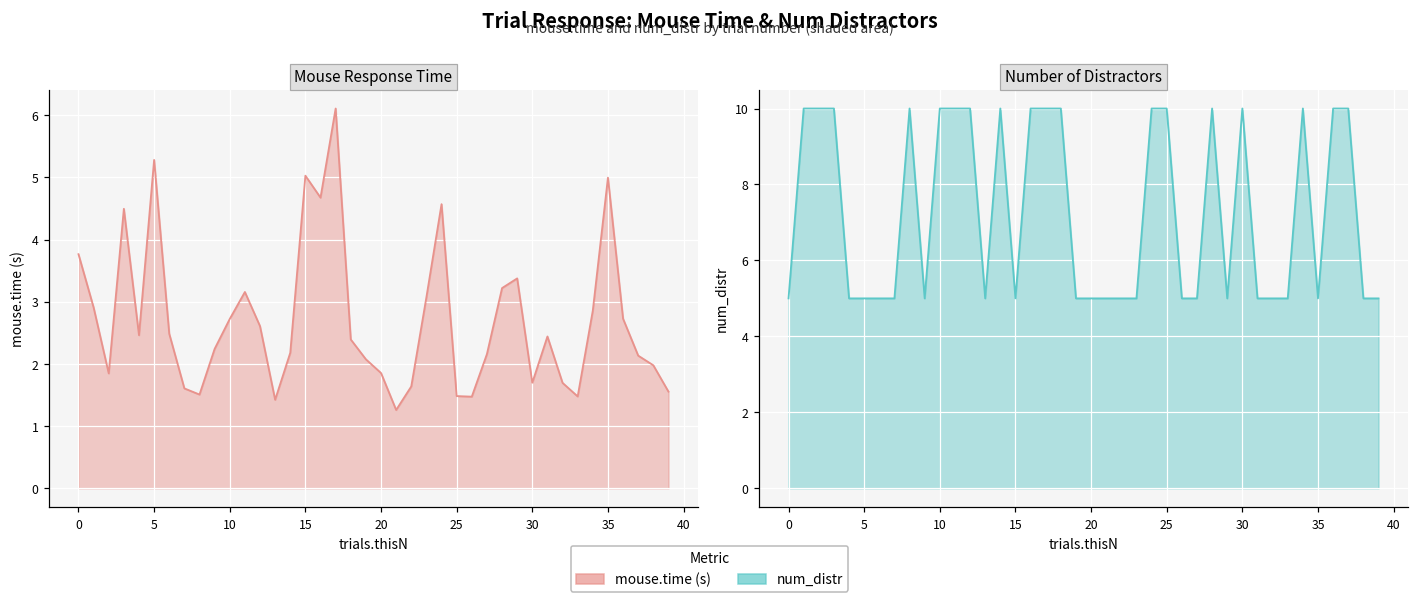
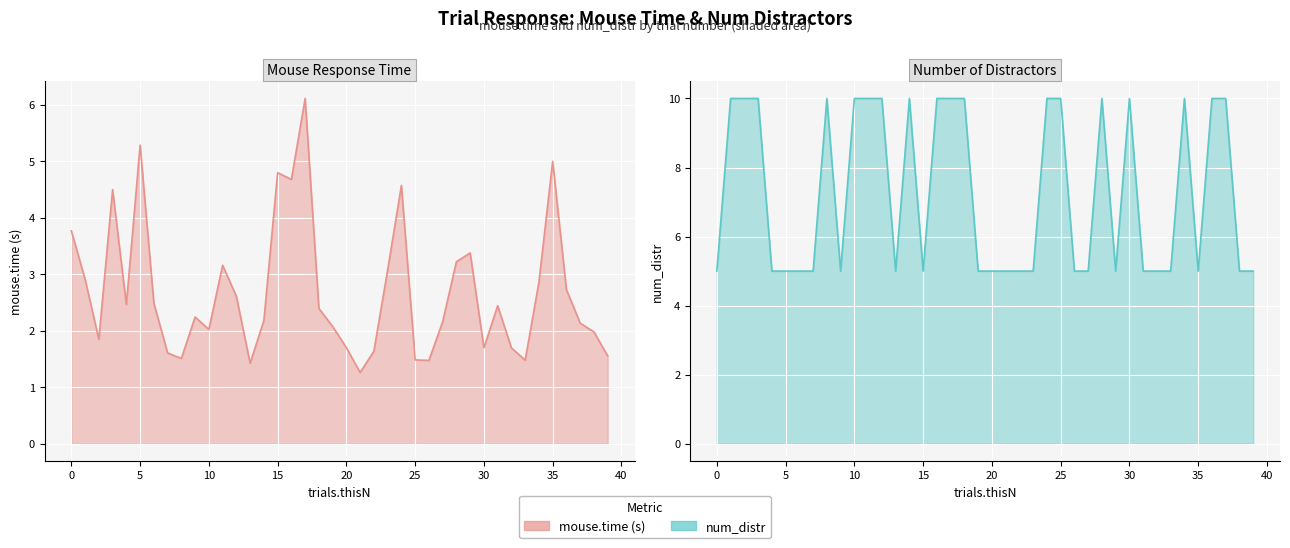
  {
    "Mouse Response Time": {
      "0": 3.8,
      "5": 5.3,
-     "10": 2.7,
-     "15": 5.0,
-     "20": 1.9,
+     "10": 2.0,
+     "15": 4.8,
+     "20": 1.7,
      "25": 1.5,
      "30": 1.7,
      "35": 5.0
    },
    "Number of Distractors": {
      "0": 5.0,
      "5": 5.0,
      "10": 10.0,
      "15": 5.0,
      "20": 5.0,
      "25": 10.0,
      "30": 10.0,
      "35": 5.0
    }
  }
